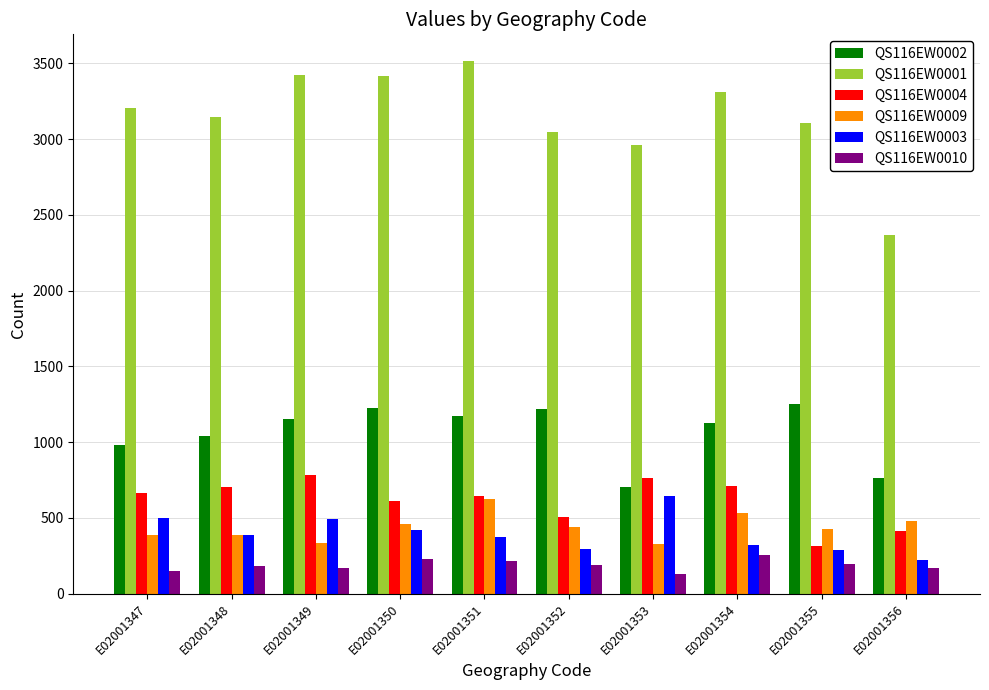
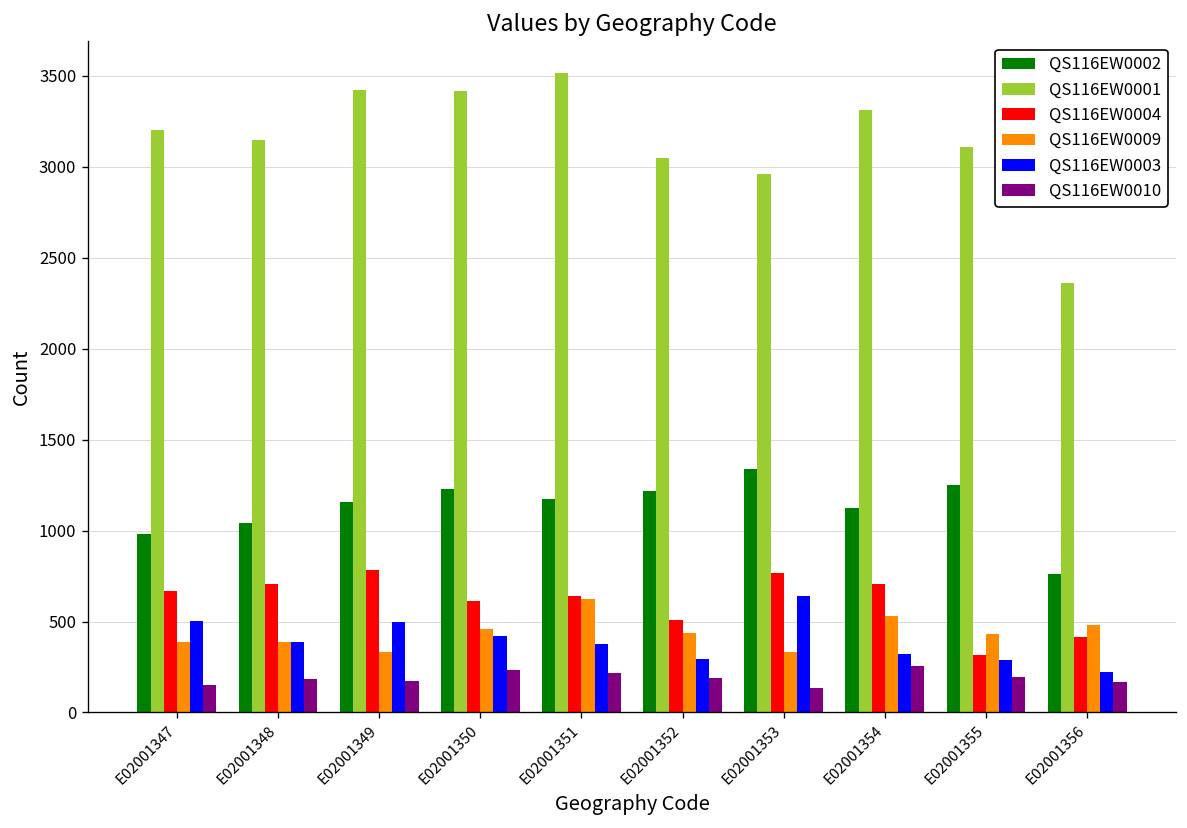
  {
    "QS116EW0002": {
      "E02001347": 980,
      "E02001348": 1040,
      "E02001349": 1160,
      "E02001350": 1230,
      "E02001351": 1180,
      "E02001352": 1220,
-     "E02001353": 700,
+     "E02001353": 1340,
      "E02001354": 1120,
      "E02001355": 1250,
      "E02001356": 760
    },
    "QS116EW0001": {
      "E02001347": 3200,
      "E02001348": 3150,
      "E02001349": 3420,
      "E02001350": 3420,
      "E02001351": 3520,
      "E02001352": 3050,
      "E02001353": 2960,
      "E02001354": 3310,
      "E02001355": 3110,
      "E02001356": 2360
    },
    "QS116EW0004": {
      "E02001347": 670,
      "E02001348": 700,
      "E02001349": 790,
      "E02001350": 610,
      "E02001351": 640,
      "E02001352": 510,
      "E02001353": 770,
      "E02001354": 710,
      "E02001355": 320,
      "E02001356": 420
    },
    "QS116EW0009": {
      "E02001347": 390,
      "E02001348": 390,
      "E02001349": 340,
      "E02001350": 460,
      "E02001351": 620,
      "E02001352": 440,
      "E02001353": 330,
      "E02001354": 530,
      "E02001355": 430,
      "E02001356": 480
    },
    "QS116EW0003": {
      "E02001347": 500,
      "E02001348": 390,
      "E02001349": 500,
      "E02001350": 420,
      "E02001351": 380,
      "E02001352": 290,
      "E02001353": 640,
      "E02001354": 320,
      "E02001355": 290,
      "E02001356": 220
    },
    "QS116EW0010": {
      "E02001347": 150,
      "E02001348": 180,
      "E02001349": 170,
      "E02001350": 230,
      "E02001351": 220,
      "E02001352": 190,
      "E02001353": 130,
      "E02001354": 250,
      "E02001355": 190,
      "E02001356": 170
    }
  }
